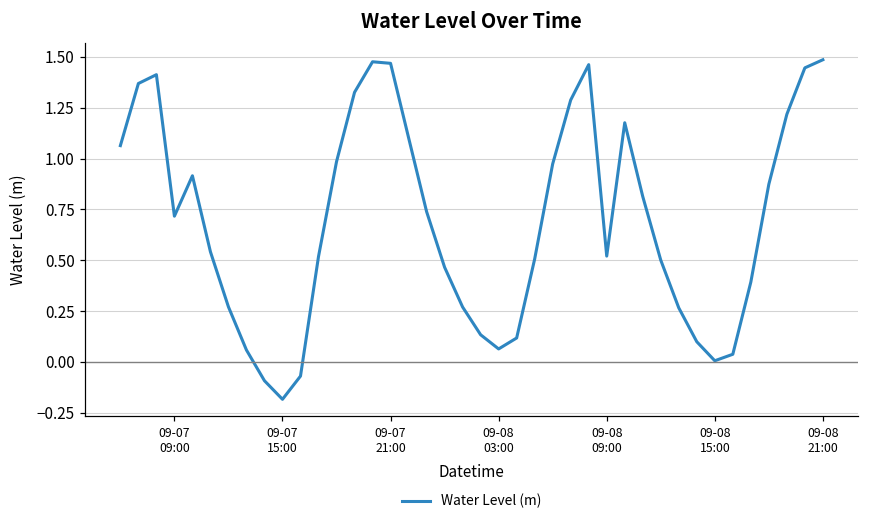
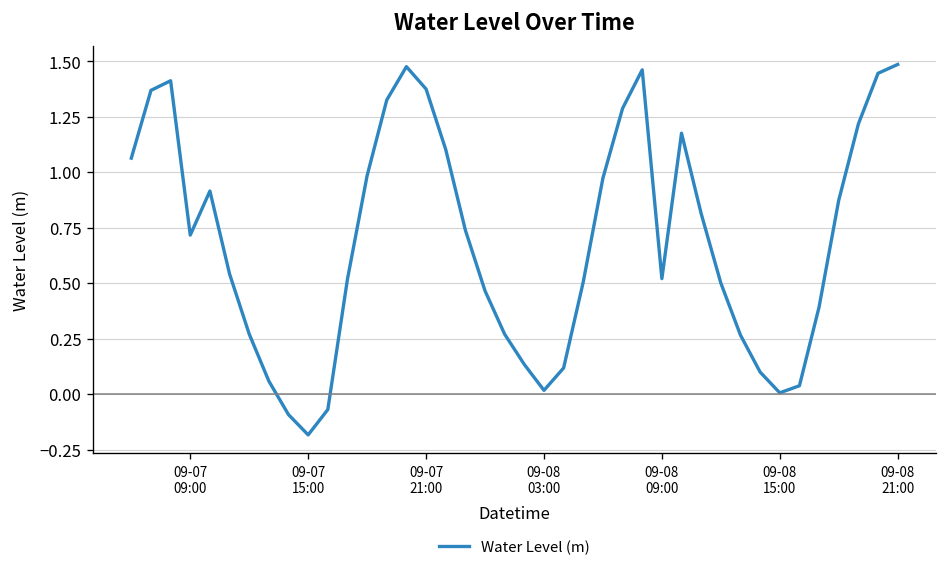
  {
    "09-07 09:00": 0.72,
    "09-07 15:00": -0.18,
-   "09-07 21:00": 1.47,
-   "09-08 03:00": 0.06,
+   "09-07 21:00": 1.37,
+   "09-08 03:00": 0.02,
    "09-08 09:00": 0.52,
    "09-08 15:00": 0.01,
    "09-08 21:00": 1.49
  }
